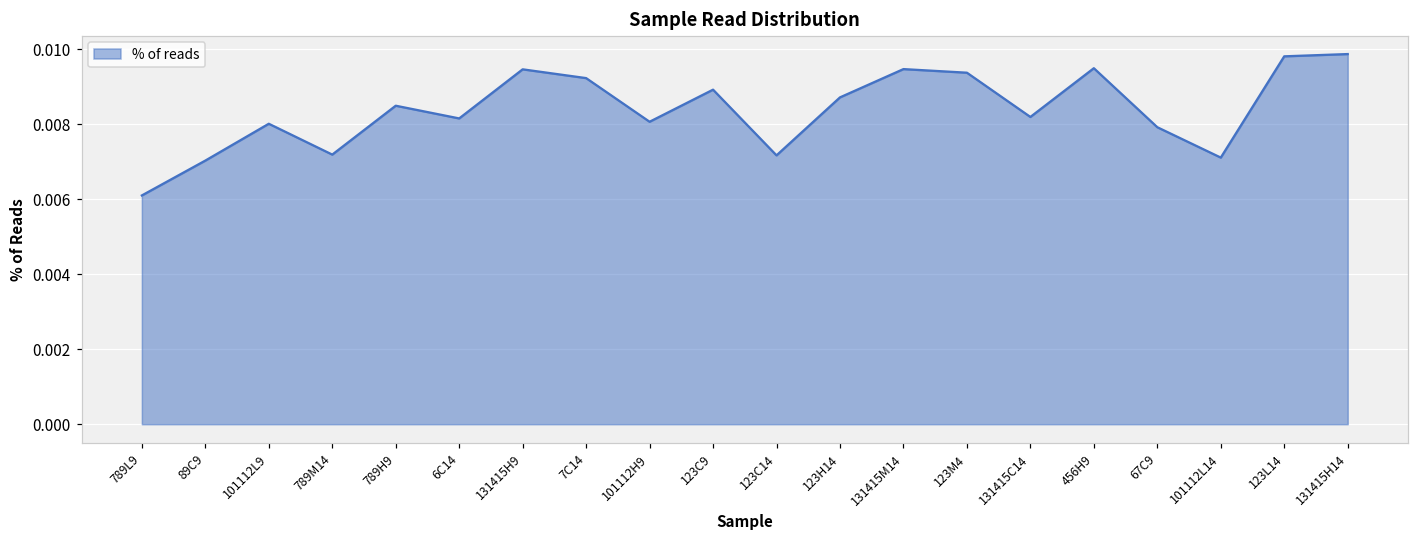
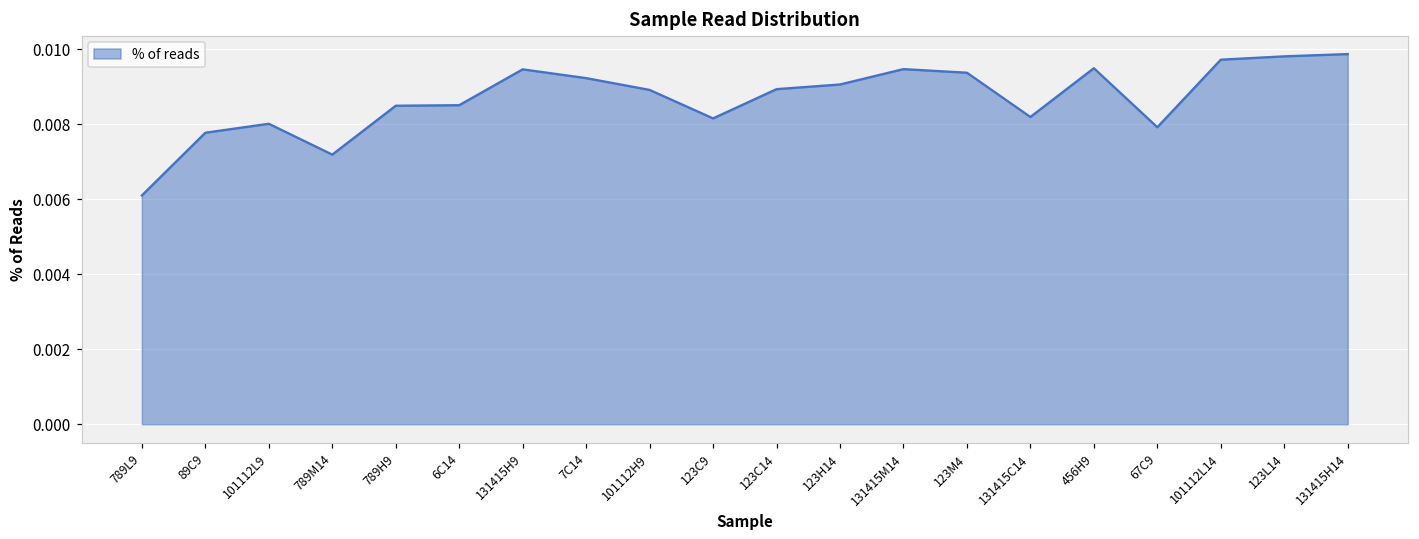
  {
    "789L9": 0.0061,
-   "89C9": 0.0070,
+   "89C9": 0.0078,
    "101112L9": 0.0080,
    "789M14": 0.0072,
    "789H9": 0.0085,
-   "6C14": 0.0082,
+   "6C14": 0.0085,
    "131415H9": 0.0095,
    "7C14": 0.0092,
-   "101112H9": 0.0081,
-   "123C9": 0.0089,
-   "123C14": 0.0072,
-   "123H14": 0.0087,
+   "101112H9": 0.0089,
+   "123C9": 0.0082,
+   "123C14": 0.0089,
+   "123H14": 0.0091,
    "131415M14": 0.0095,
    "123M4": 0.0094,
    "131415C14": 0.0082,
    "456H9": 0.0095,
    "67C9": 0.0079,
-   "101112L14": 0.0071,
+   "101112L14": 0.0097,
    "123L14": 0.0098,
    "131415H14": 0.0099
  }
